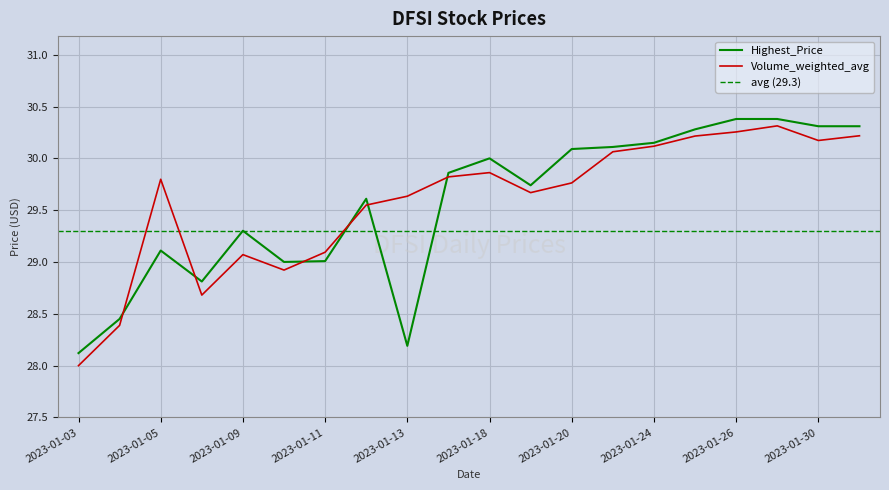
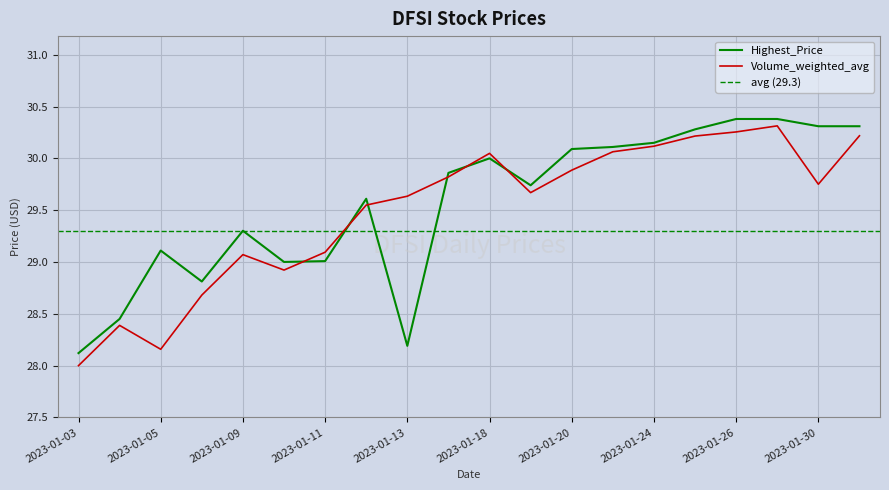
  {
    "Highest_Price": {
      "2023-01-03": 28.12,
      "2023-01-05": 29.11,
      "2023-01-09": 29.30,
      "2023-01-11": 29.01,
      "2023-01-13": 28.19,
      "2023-01-18": 30.00,
      "2023-01-20": 30.09,
      "2023-01-24": 30.15,
      "2023-01-26": 30.38,
      "2023-01-30": 30.31
    },
    "Volume_weighted_avg": {
      "2023-01-03": 28.00,
-     "2023-01-05": 29.80,
+     "2023-01-05": 28.16,
      "2023-01-09": 29.07,
      "2023-01-11": 29.09,
      "2023-01-13": 29.63,
-     "2023-01-18": 29.86,
-     "2023-01-20": 29.76,
+     "2023-01-18": 30.05,
+     "2023-01-20": 29.89,
      "2023-01-24": 30.12,
      "2023-01-26": 30.26,
-     "2023-01-30": 30.17
+     "2023-01-30": 29.75
    }
  }
